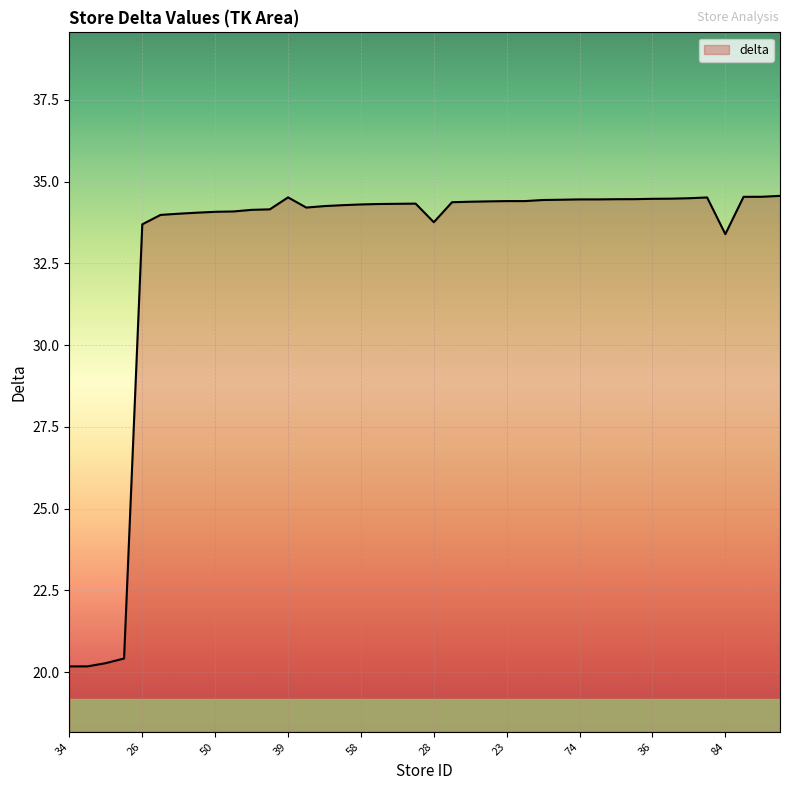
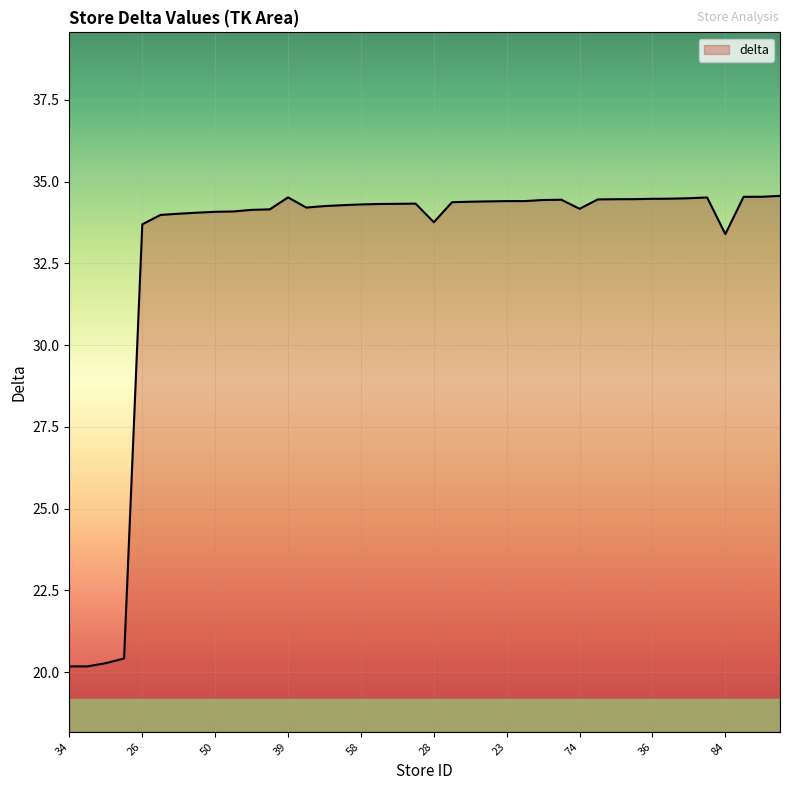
  {
    "34": 20.2,
    "26": 33.7,
    "50": 34.1,
    "39": 34.5,
    "58": 34.3,
    "28": 33.8,
    "23": 34.4,
-   "74": 34.5,
+   "74": 34.2,
    "36": 34.5,
    "84": 33.4
  }
